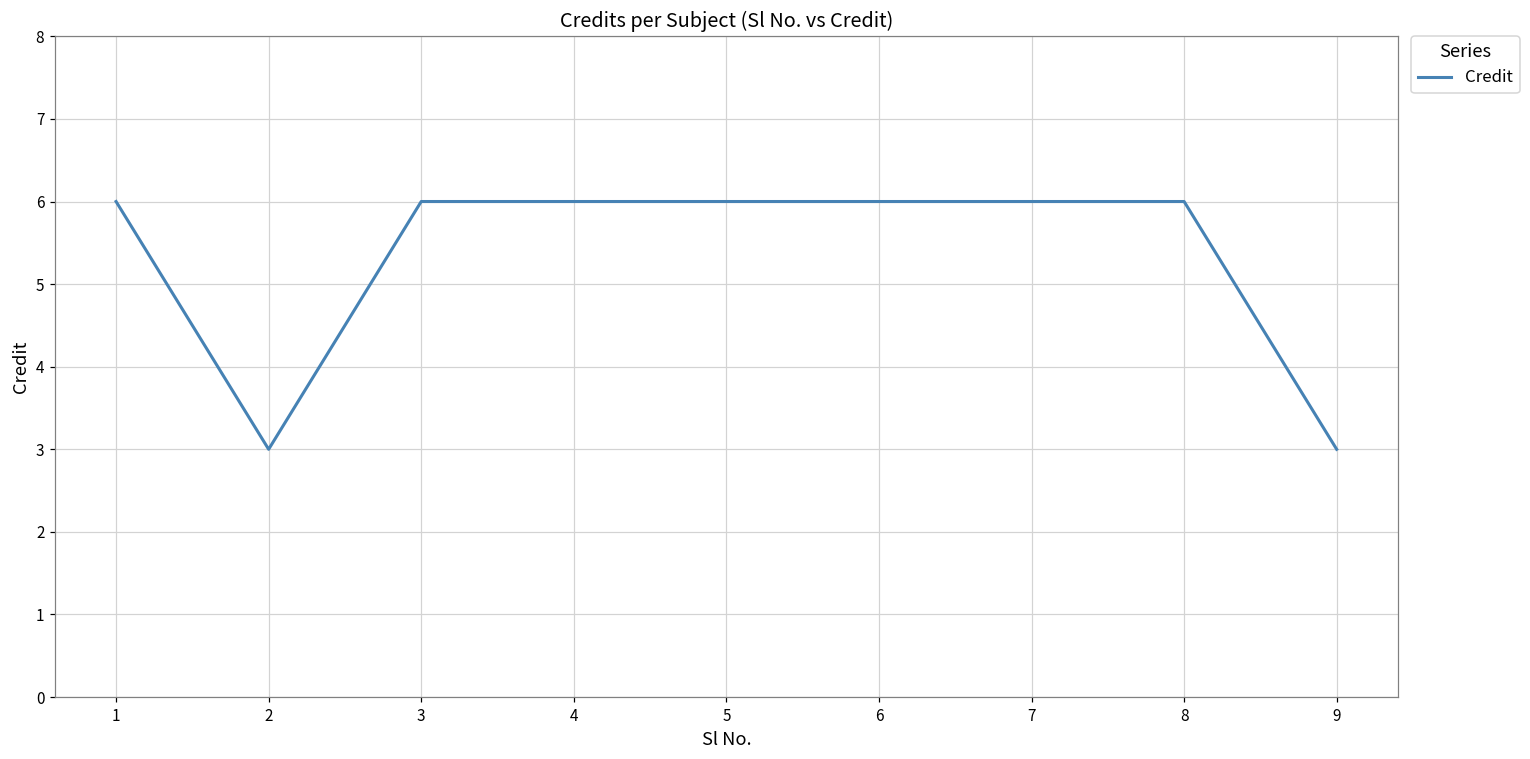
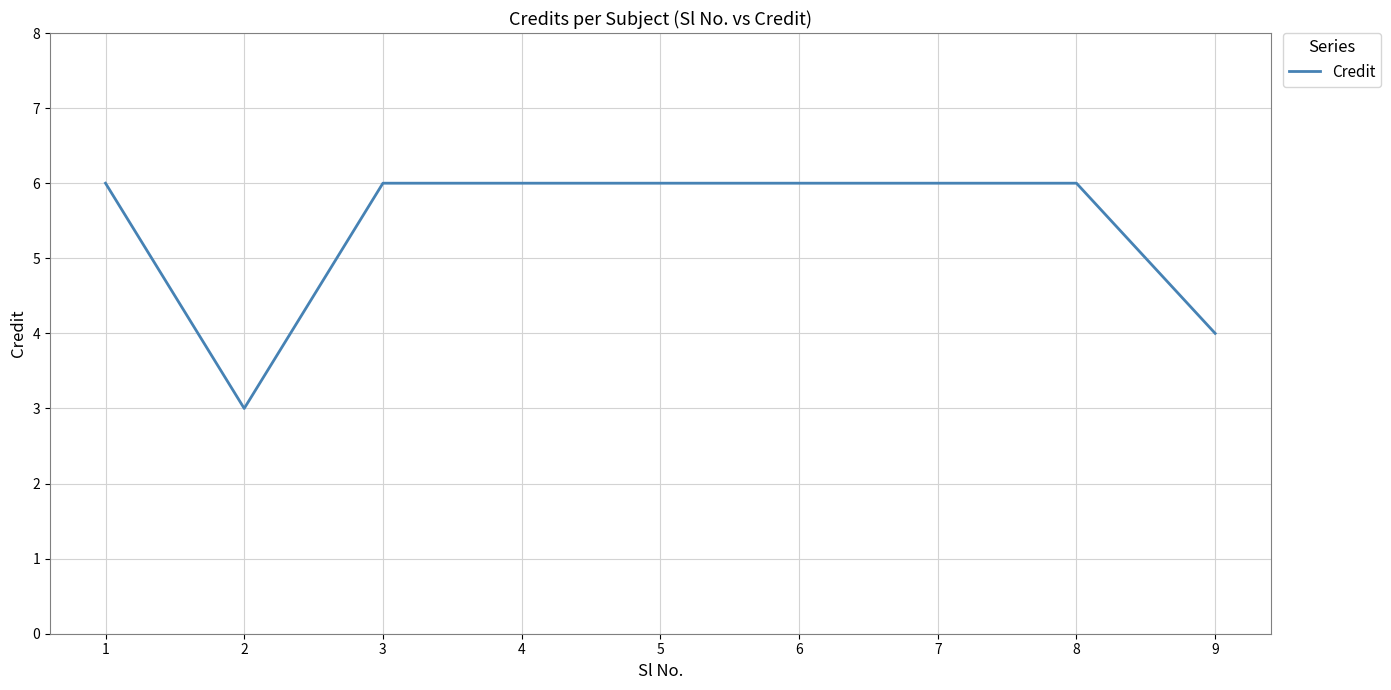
  {
    "1": 6,
    "2": 3,
    "3": 6,
    "4": 6,
    "5": 6,
    "6": 6,
    "7": 6,
    "8": 6,
-   "9": 3
+   "9": 4
  }
